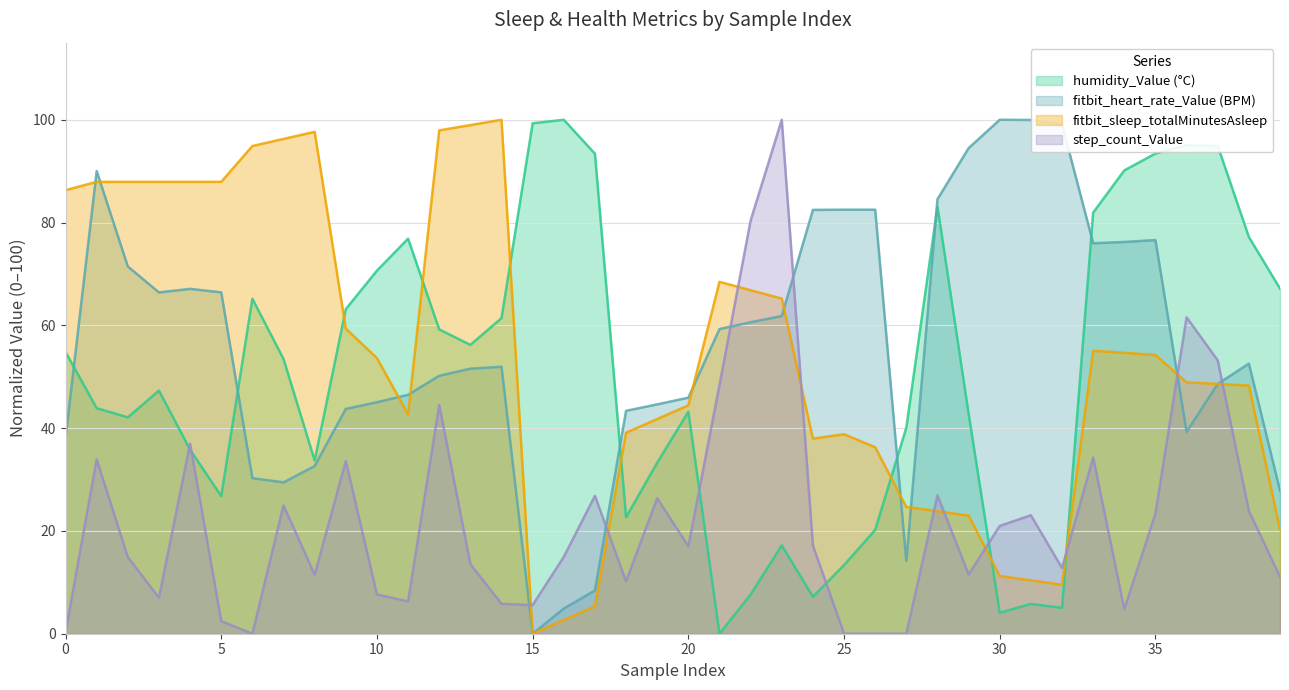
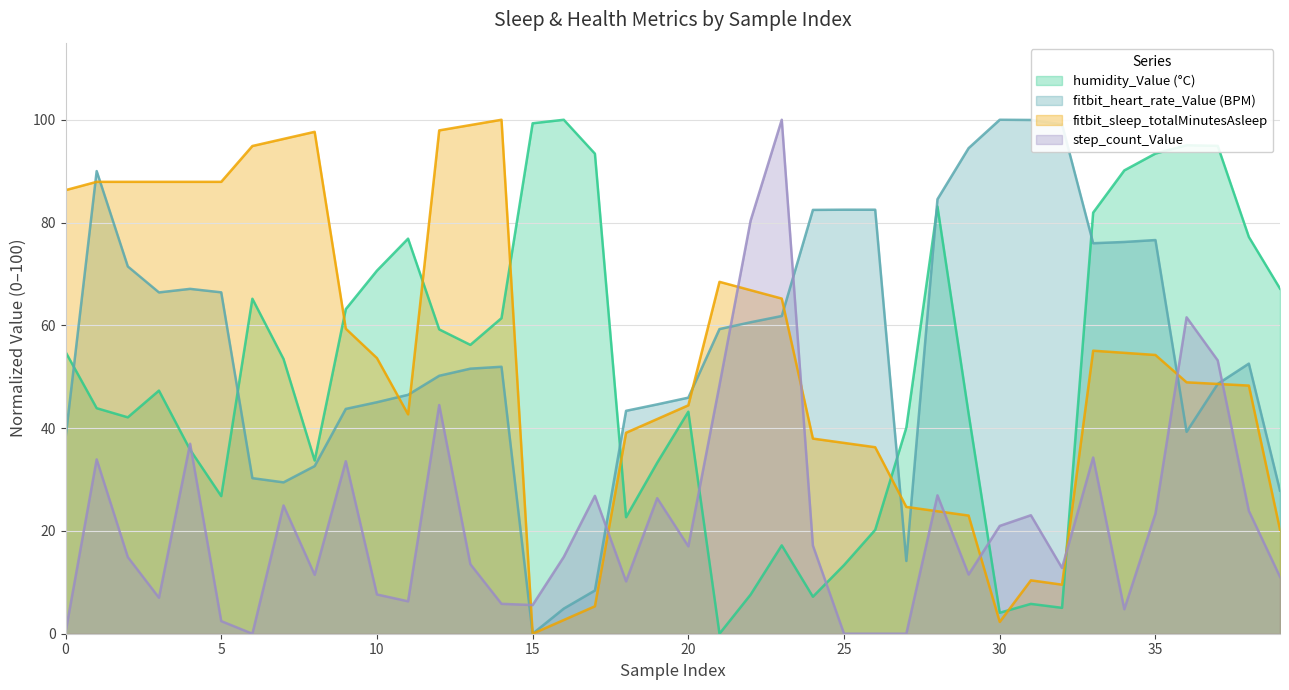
  {
    "fitbit_sleep_totalMinutesAsleep": {
      "0": 86,
      "5": 88,
      "10": 54,
      "20": 44,
-     "25": 39,
-     "30": 11,
+     "25": 37,
+     "30": 2,
      "35": 54
    }
  }
